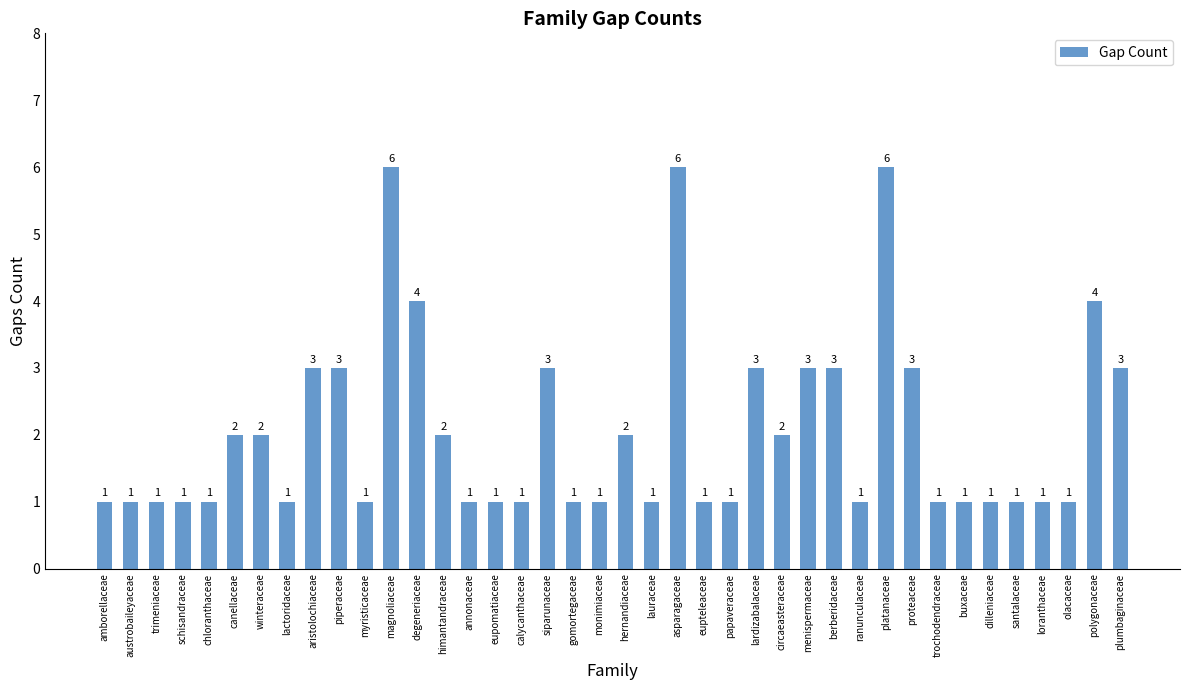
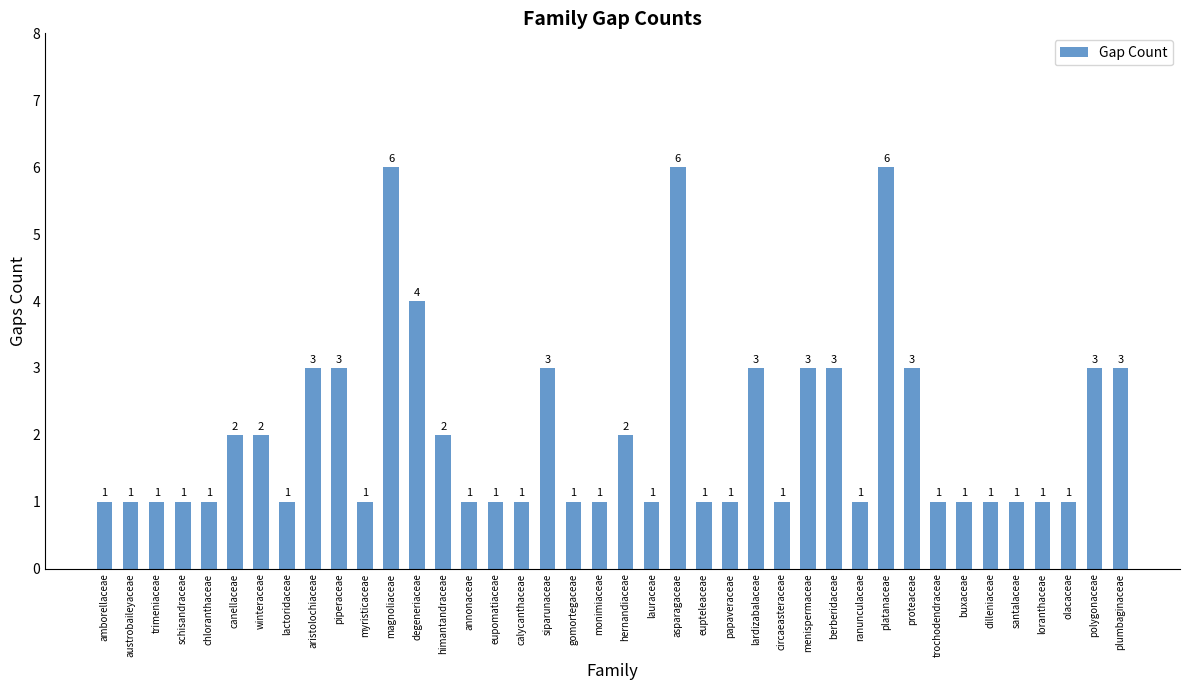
  {
    "amborellaceae": 1,
    "austrobaileyaceae": 1,
    "trimeniaceae": 1,
    "schisandraceae": 1,
    "chloranthaceae": 1,
    "canellaceae": 2,
    "winteraceae": 2,
    "lactoridaceae": 1,
    "aristolochiaceae": 3,
    "piperaceae": 3,
    "myristicaceae": 1,
    "magnoliaceae": 6,
    "degeneriaceae": 4,
    "himantandraceae": 2,
    "annonaceae": 1,
    "eupomatiaceae": 1,
    "calycanthaceae": 1,
    "siparunaceae": 3,
    "gomortegaceae": 1,
    "monimiaceae": 1,
    "hernandiaceae": 2,
    "lauraceae": 1,
    "asparagaceae": 6,
    "eupteleaceae": 1,
    "papaveraceae": 1,
    "lardizabalaceae": 3,
-   "circaeasteraceae": 2,
+   "circaeasteraceae": 1,
    "menispermaceae": 3,
    "berberidaceae": 3,
    "ranunculaceae": 1,
    "platanaceae": 6,
    "proteaceae": 3,
    "trochodendraceae": 1,
    "buxaceae": 1,
    "dilleniaceae": 1,
    "santalaceae": 1,
    "loranthaceae": 1,
    "olacaceae": 1,
-   "polygonaceae": 4,
+   "polygonaceae": 3,
    "plumbaginaceae": 3
  }
